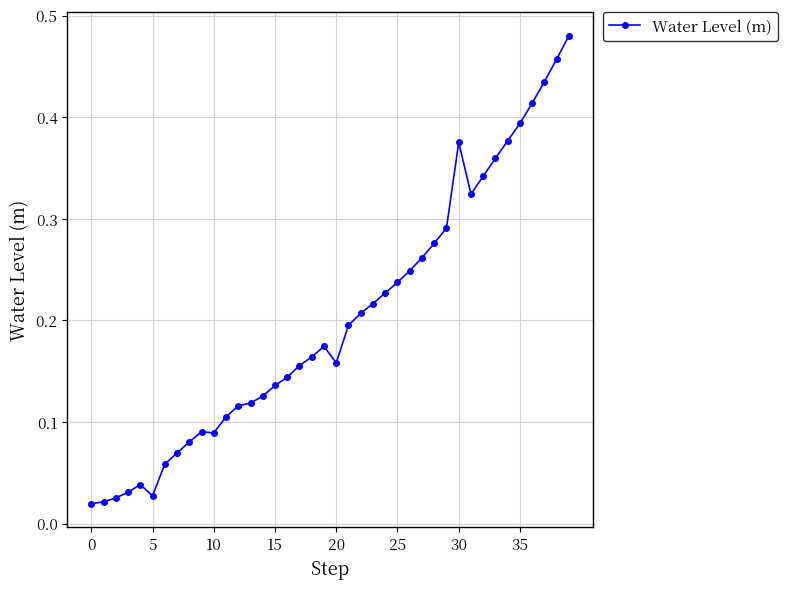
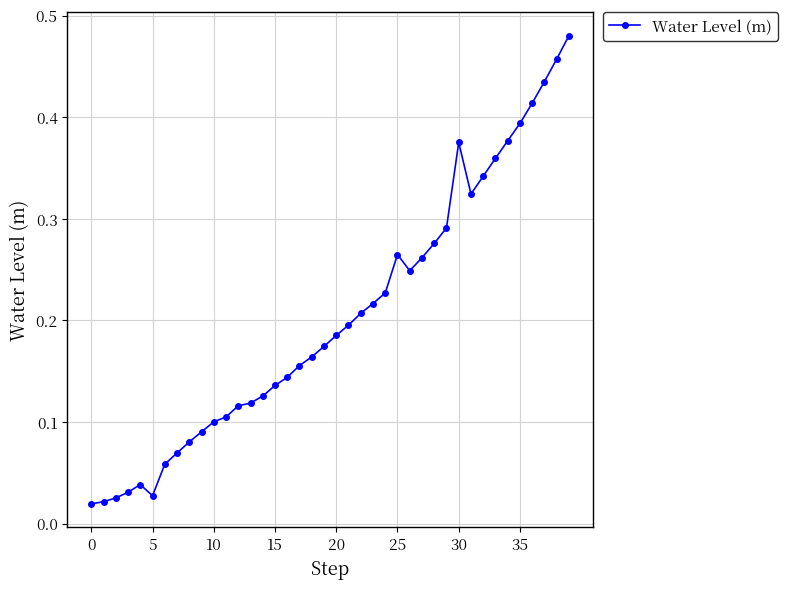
  {
    "0": 0.019,
    "5": 0.027,
-   "10": 0.089,
+   "10": 0.100,
    "15": 0.136,
-   "20": 0.158,
-   "25": 0.237,
+   "20": 0.185,
+   "25": 0.265,
    "30": 0.375,
    "35": 0.394
  }
